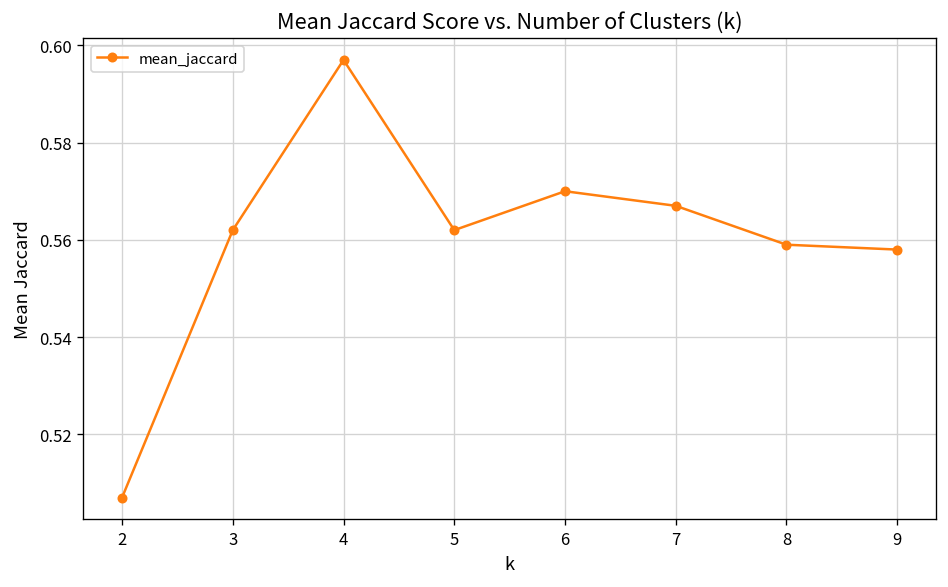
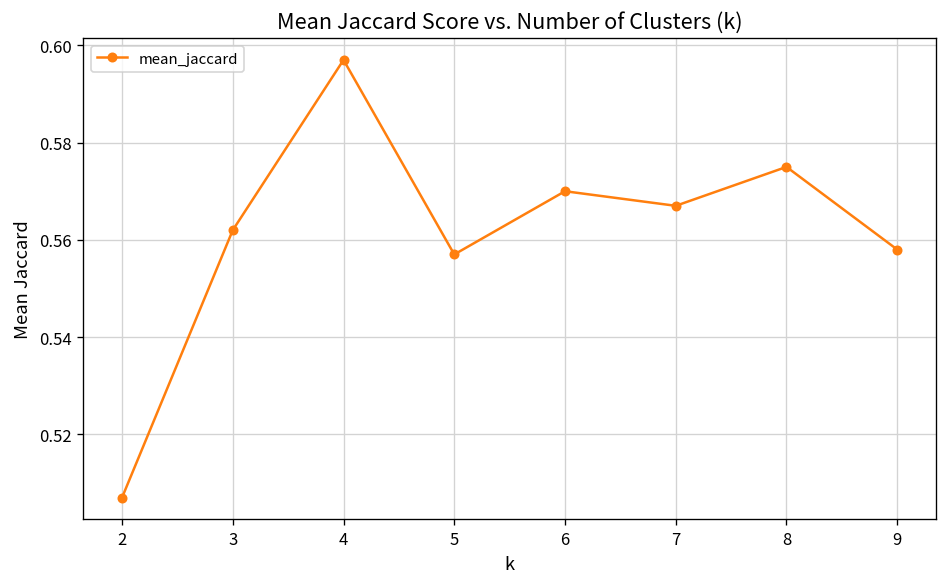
  {
    "2": 0.507,
    "3": 0.562,
    "4": 0.597,
-   "5": 0.562,
+   "5": 0.557,
    "6": 0.570,
    "7": 0.567,
-   "8": 0.559,
+   "8": 0.575,
    "9": 0.558
  }
